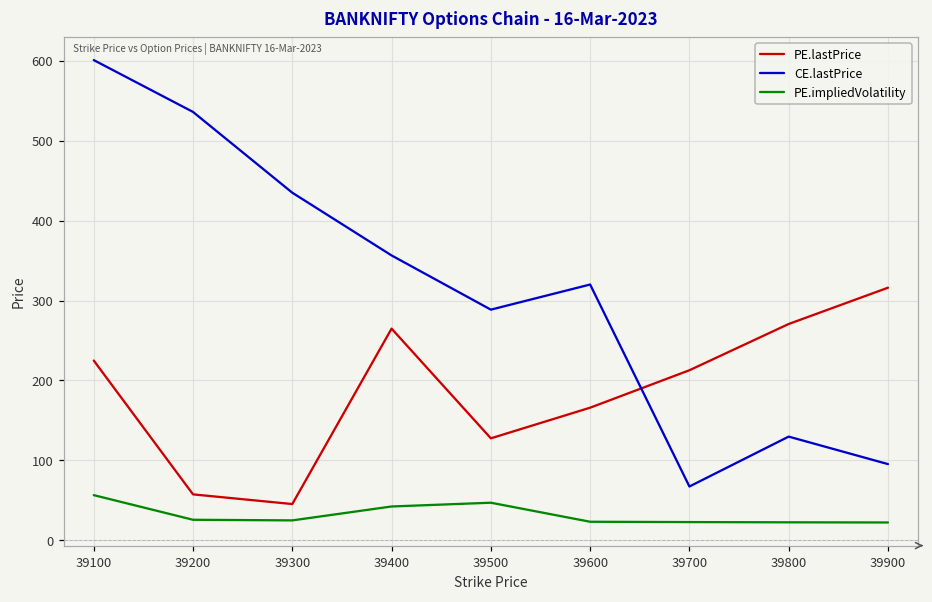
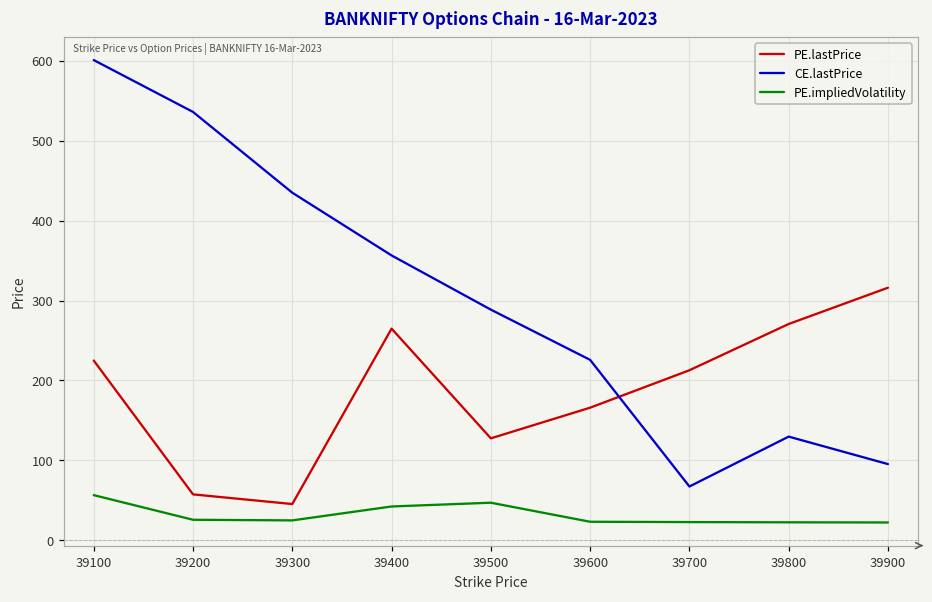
  {
    "PE.lastPrice": {
      "39100": 220,
      "39200": 60,
      "39300": 50,
      "39400": 260,
      "39500": 130,
      "39600": 170,
      "39700": 210,
      "39800": 270,
      "39900": 320
    },
    "CE.lastPrice": {
      "39200": 540,
      "39300": 440,
      "39400": 360,
      "39500": 290,
-     "39600": 320,
+     "39600": 230,
      "39700": 70,
      "39800": 130,
      "39900": 100
    },
    "PE.impliedVolatility": {
      "39100": 60,
      "39200": 30,
      "39300": 20,
      "39400": 40,
      "39500": 50,
      "39600": 20,
      "39700": 20,
      "39800": 20,
      "39900": 20
    }
  }
